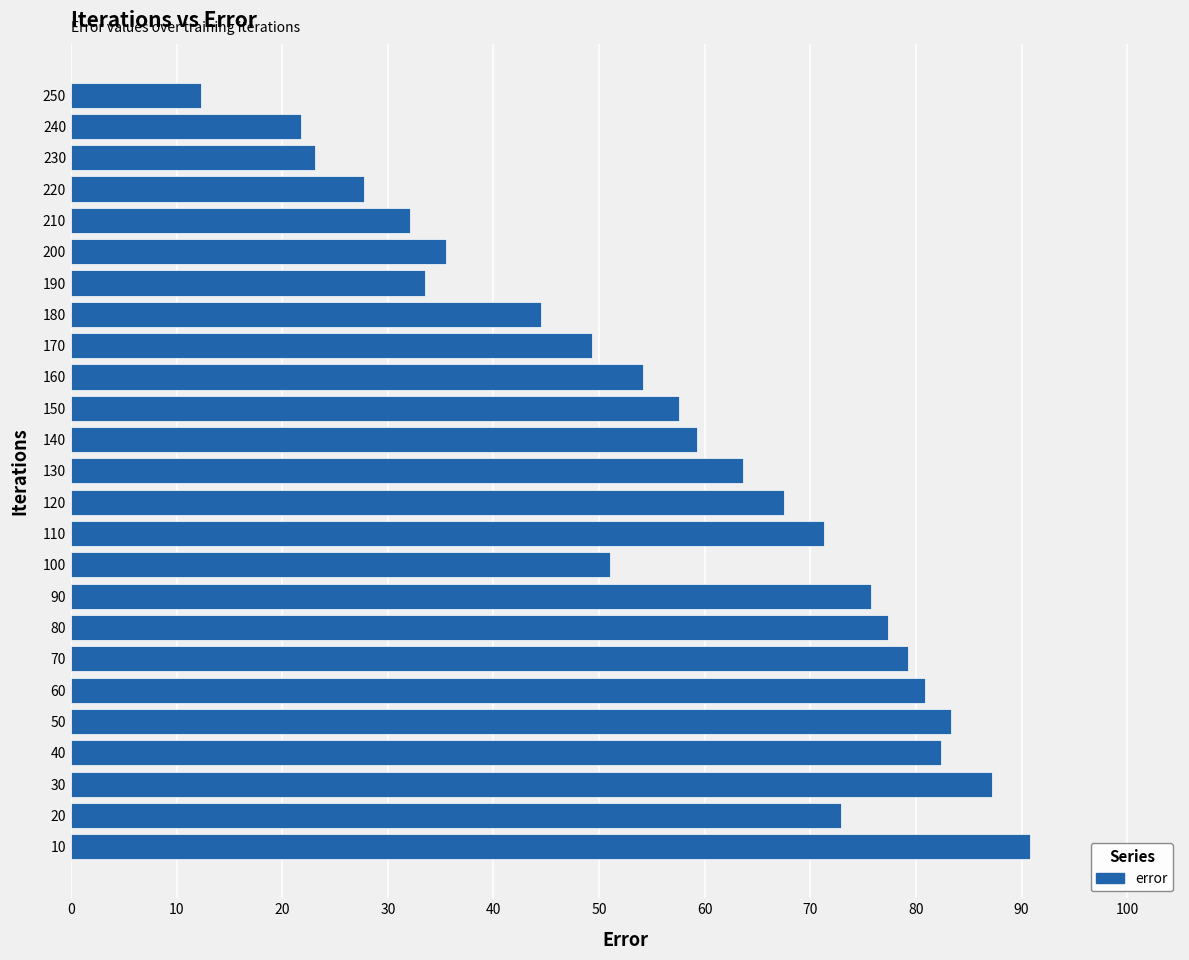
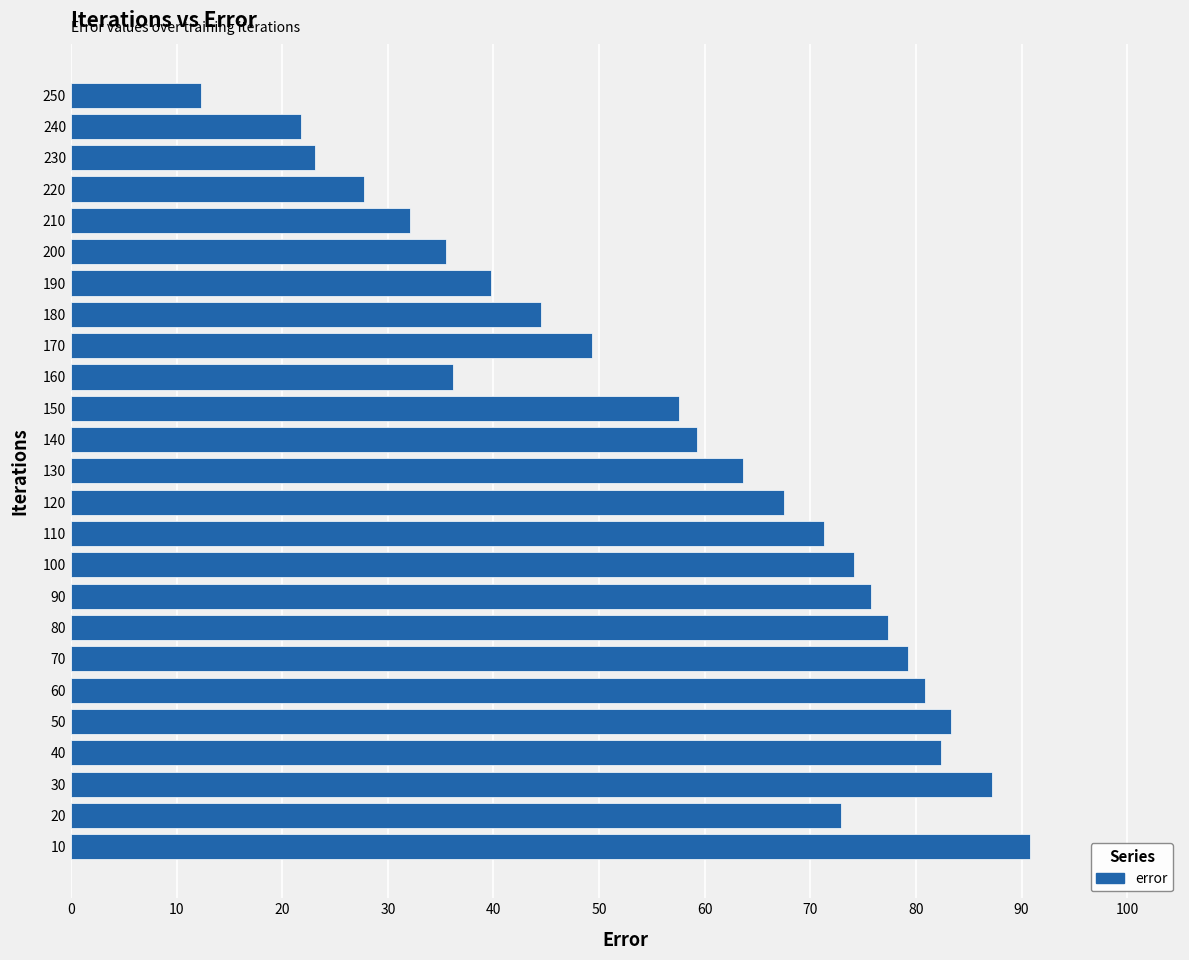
  {
    "250": 12.3,
    "240": 21.8,
    "230": 23.1,
    "220": 27.8,
    "210": 32.1,
    "200": 35.5,
-   "190": 33.5,
+   "190": 39.8,
    "180": 44.5,
    "170": 49.3,
-   "160": 54.2,
+   "160": 36.1,
    "150": 57.6,
    "140": 59.3,
    "130": 63.6,
    "120": 67.5,
    "110": 71.3,
-   "100": 51.1,
+   "100": 74.1,
    "90": 75.7,
    "80": 77.3,
    "70": 79.2,
    "60": 80.9,
    "50": 83.3,
    "40": 82.4,
    "30": 87.2,
    "20": 72.9,
    "10": 90.8
  }
